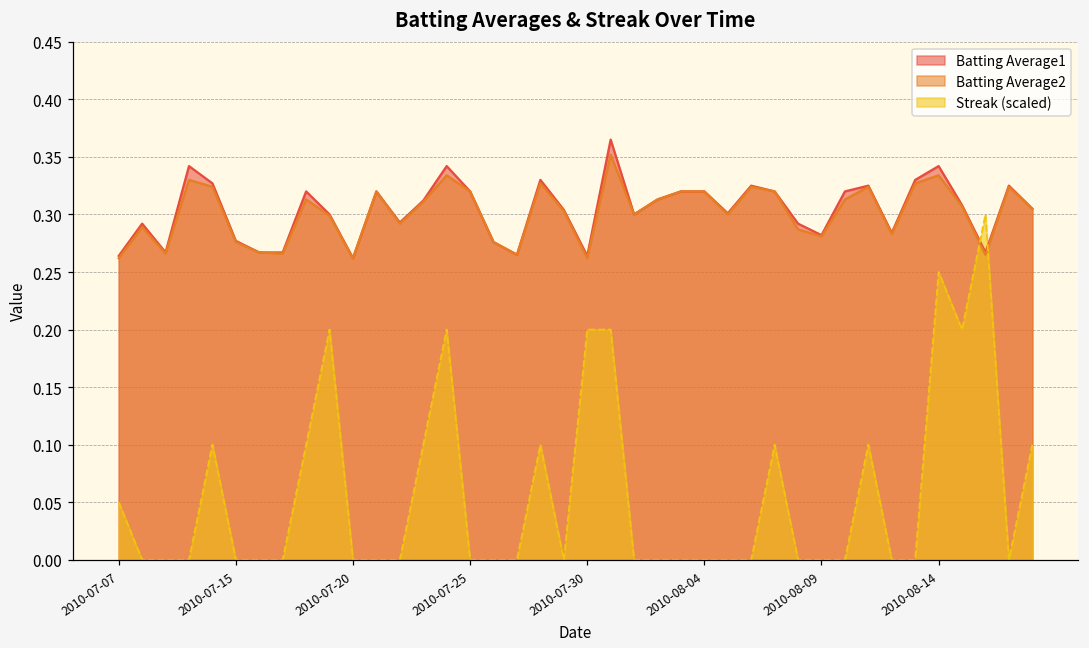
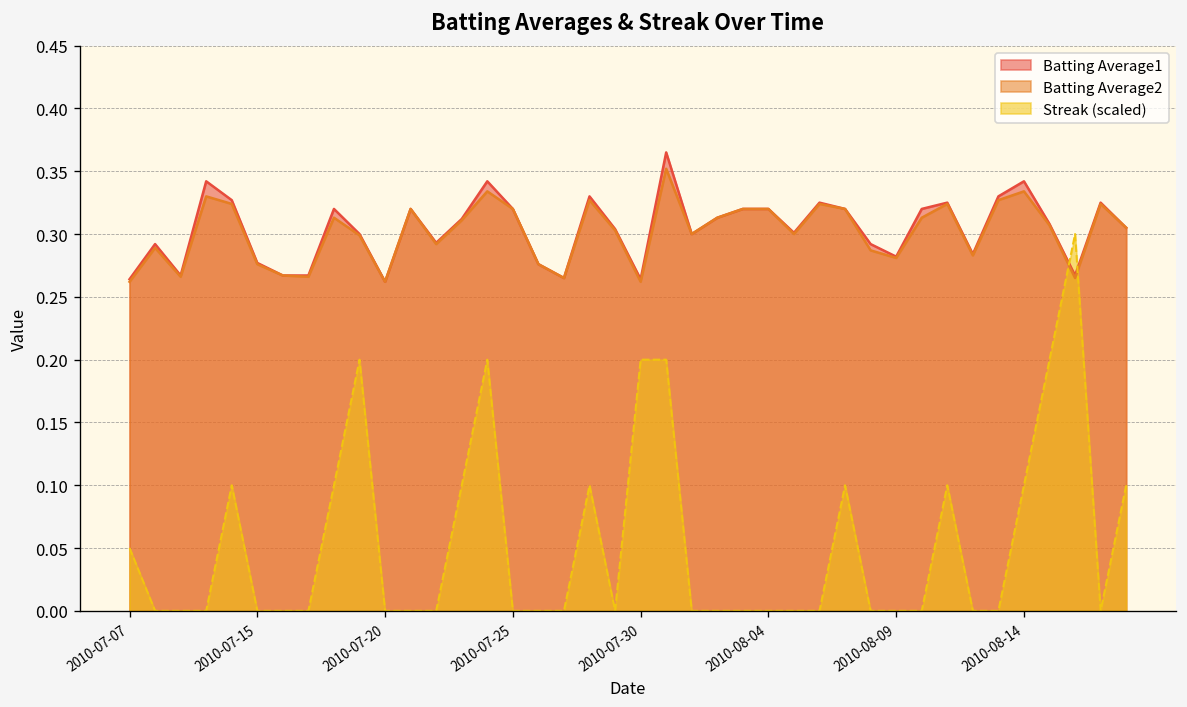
  {
    "Streak (scaled)": {
      "2010-07-07": 0.050,
      "2010-07-15": 0.000,
      "2010-07-20": 0.000,
      "2010-07-25": 0.000,
      "2010-07-30": 0.200,
      "2010-08-04": 0.000,
      "2010-08-09": 0.000,
-     "2010-08-14": 0.250
+     "2010-08-14": 0.100
    }
  }
